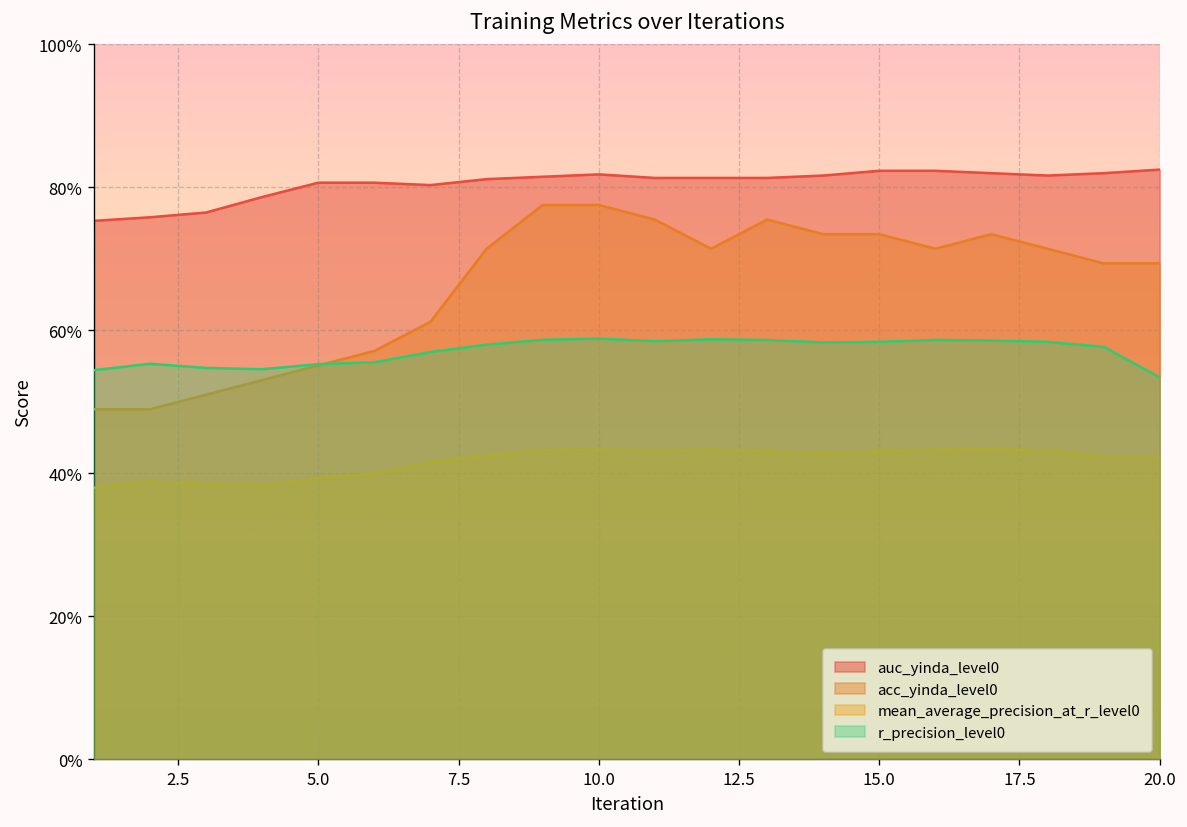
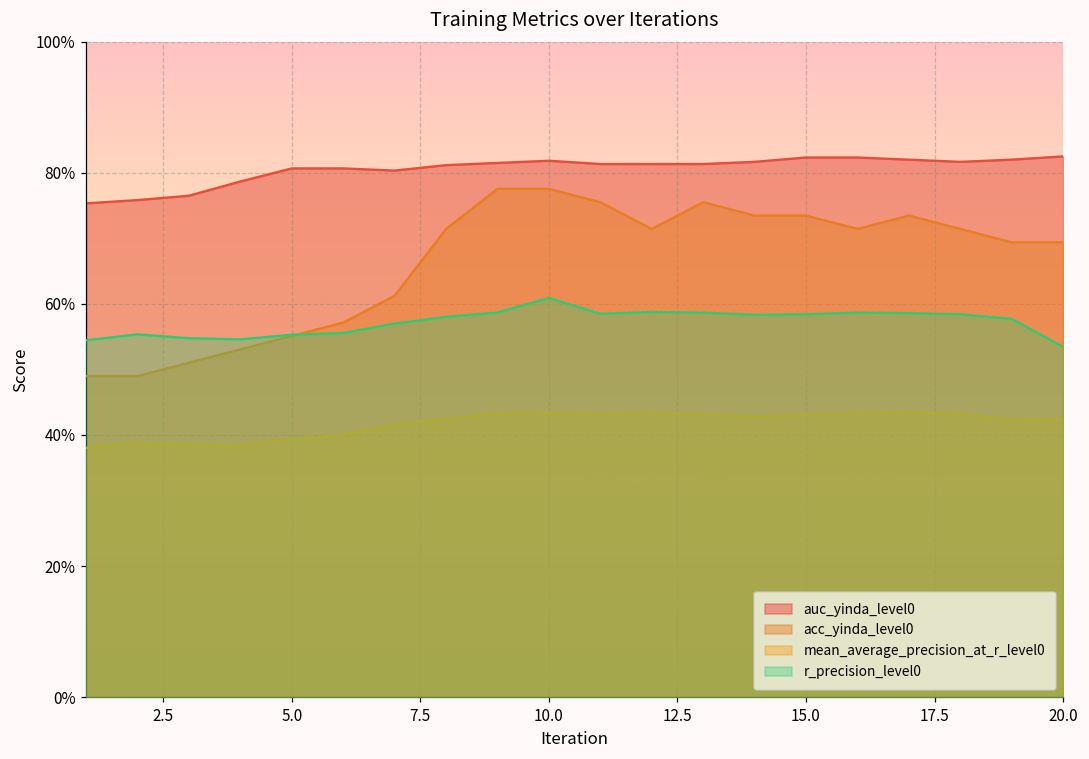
  {
    "r_precision_level0": {
-     "10.0": "59%",
+     "10.0": "61%",
      "15.0": "58%",
      "20.0": "53%"
    }
  }
